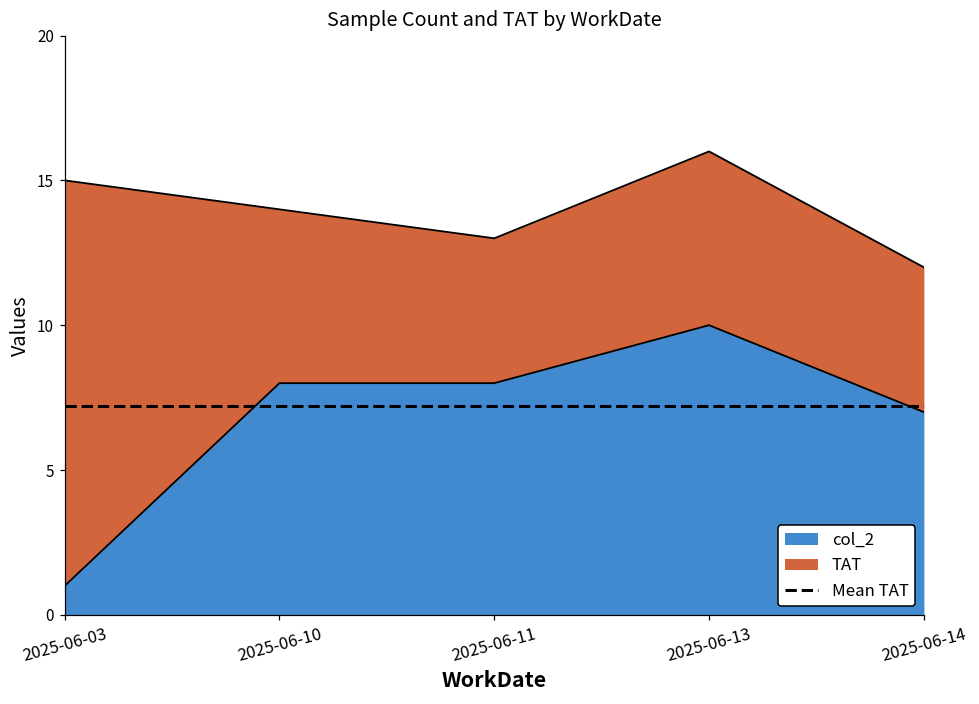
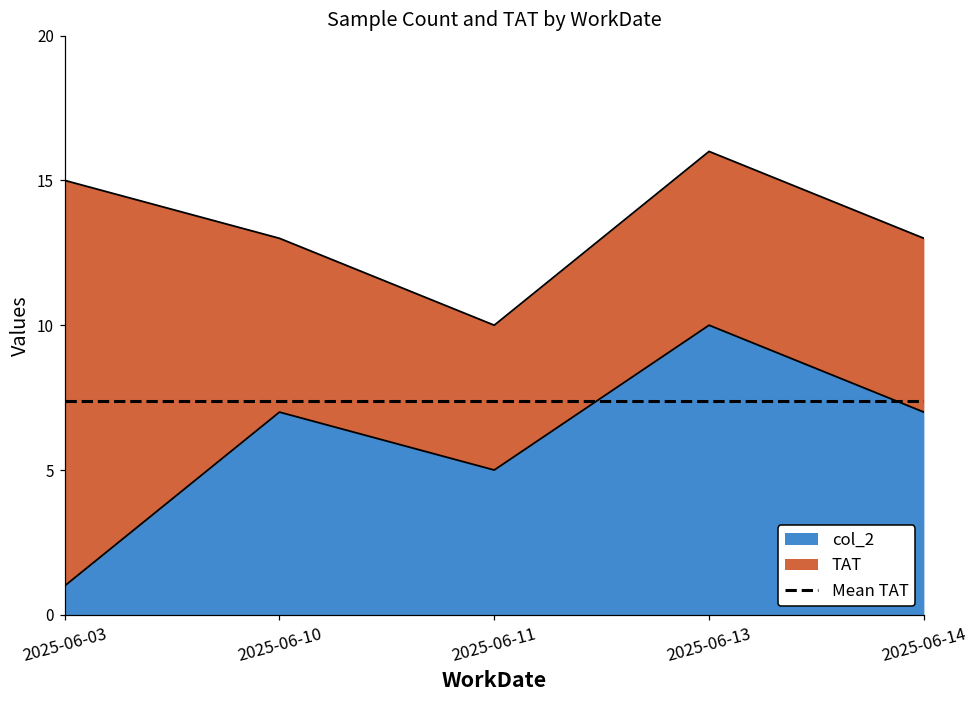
  {
    "col_2": {
      "2025-06-03": 1,
-     "2025-06-10": 8,
-     "2025-06-11": 8,
+     "2025-06-10": 7,
+     "2025-06-11": 5,
      "2025-06-13": 10,
      "2025-06-14": 7
    },
    "TAT": {
      "2025-06-03": 14,
      "2025-06-10": 6,
      "2025-06-11": 5,
      "2025-06-13": 6,
-     "2025-06-14": 5
+     "2025-06-14": 6
    }
  }
